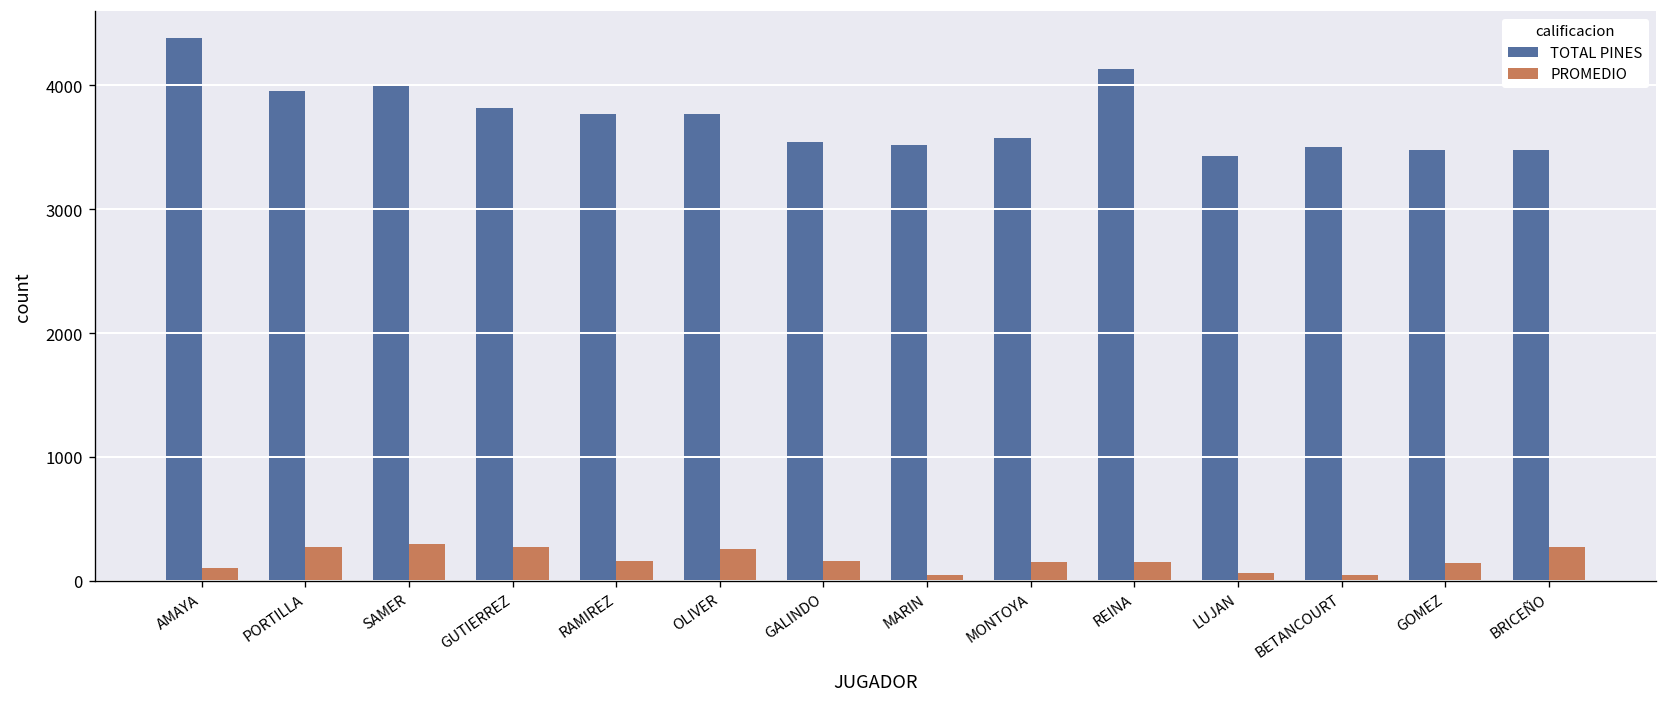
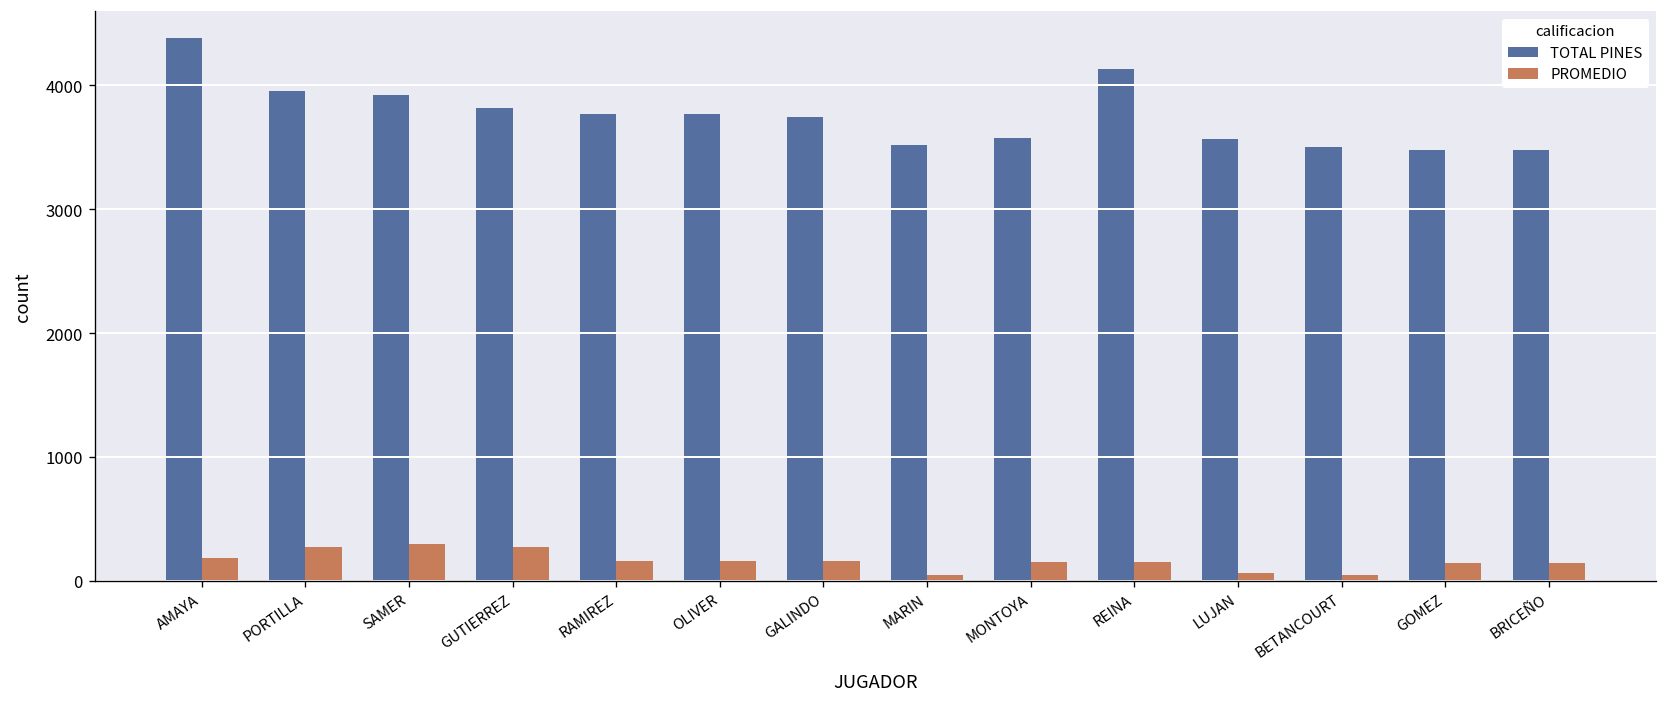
  {
    "TOTAL PINES": {
      "AMAYA": 4380,
      "PORTILLA": 3950,
-     "SAMER": 4010,
+     "SAMER": 3920,
      "GUTIERREZ": 3820,
      "RAMIREZ": 3770,
      "OLIVER": 3770,
-     "GALINDO": 3550,
+     "GALINDO": 3750,
      "MARIN": 3520,
      "MONTOYA": 3580,
      "REINA": 4140,
-     "LUJAN": 3430,
+     "LUJAN": 3570,
      "BETANCOURT": 3510,
      "GOMEZ": 3480,
      "BRICEÑO": 3480
    },
    "PROMEDIO": {
-     "AMAYA": 100,
+     "AMAYA": 180,
      "PORTILLA": 270,
      "SAMER": 300,
      "GUTIERREZ": 270,
      "RAMIREZ": 160,
-     "OLIVER": 260,
+     "OLIVER": 160,
      "GALINDO": 160,
      "MARIN": 50,
      "MONTOYA": 150,
      "REINA": 150,
      "LUJAN": 60,
      "BETANCOURT": 50,
      "GOMEZ": 140,
-     "BRICEÑO": 270
+     "BRICEÑO": 140
    }
  }
